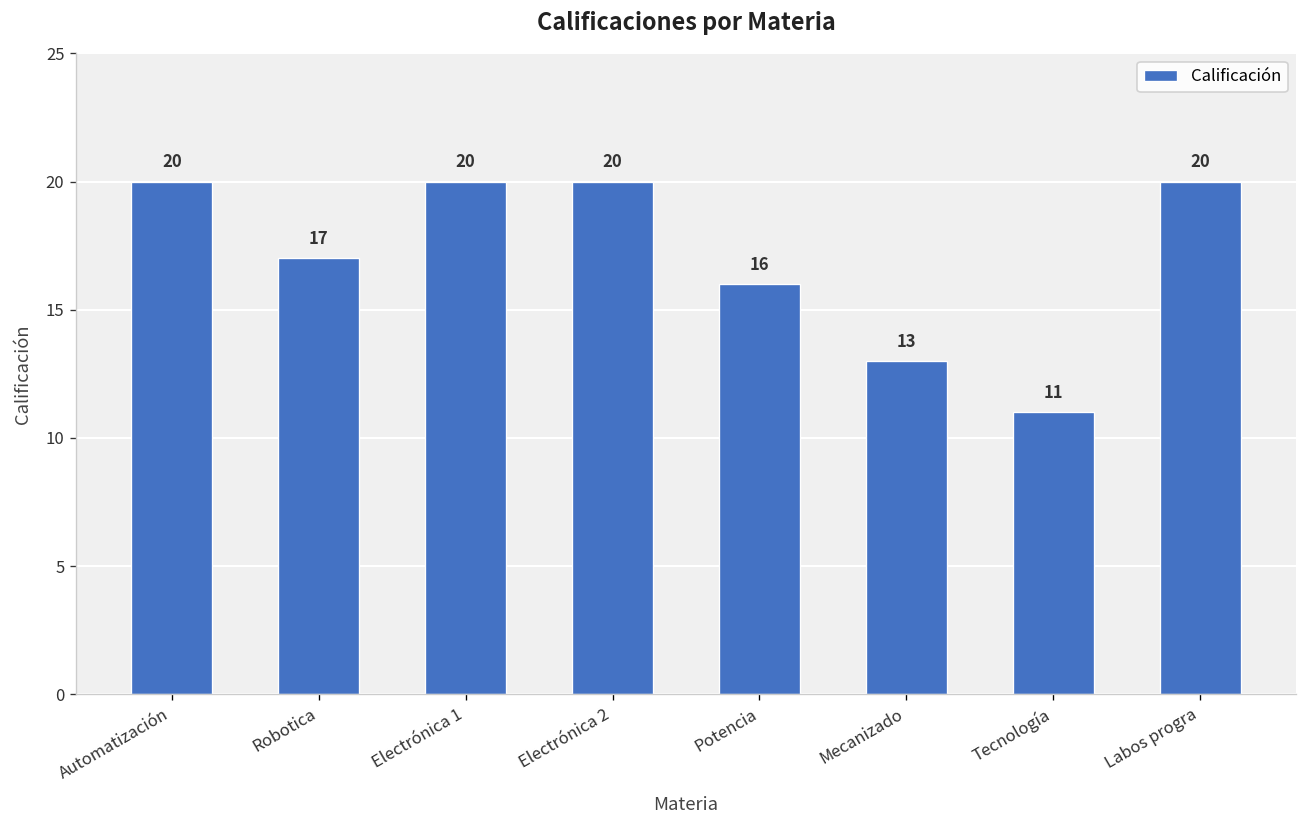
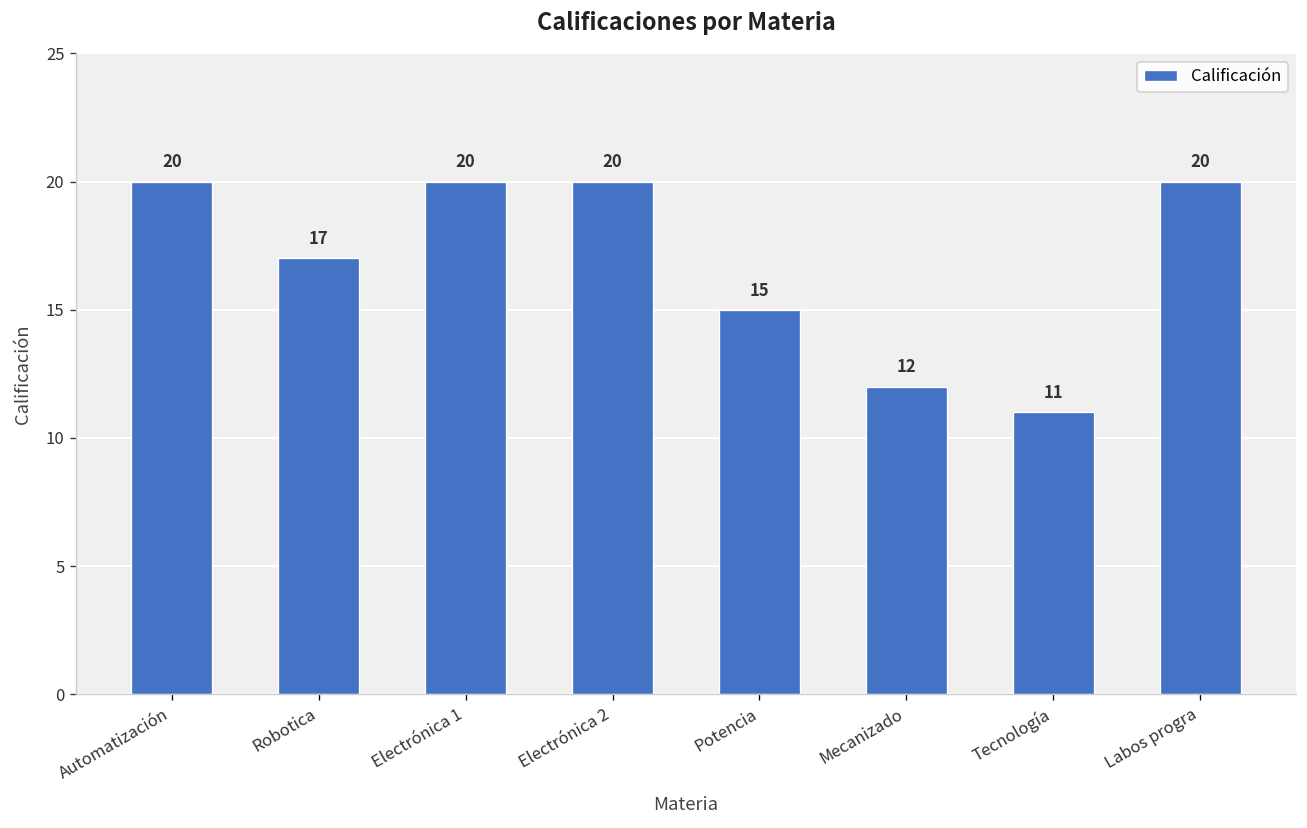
  {
    "Automatización": 20,
    "Robotica": 17,
    "Electrónica 1": 20,
    "Electrónica 2": 20,
-   "Potencia": 16,
-   "Mecanizado": 13,
+   "Potencia": 15,
+   "Mecanizado": 12,
    "Tecnología": 11,
    "Labos progra": 20
  }
